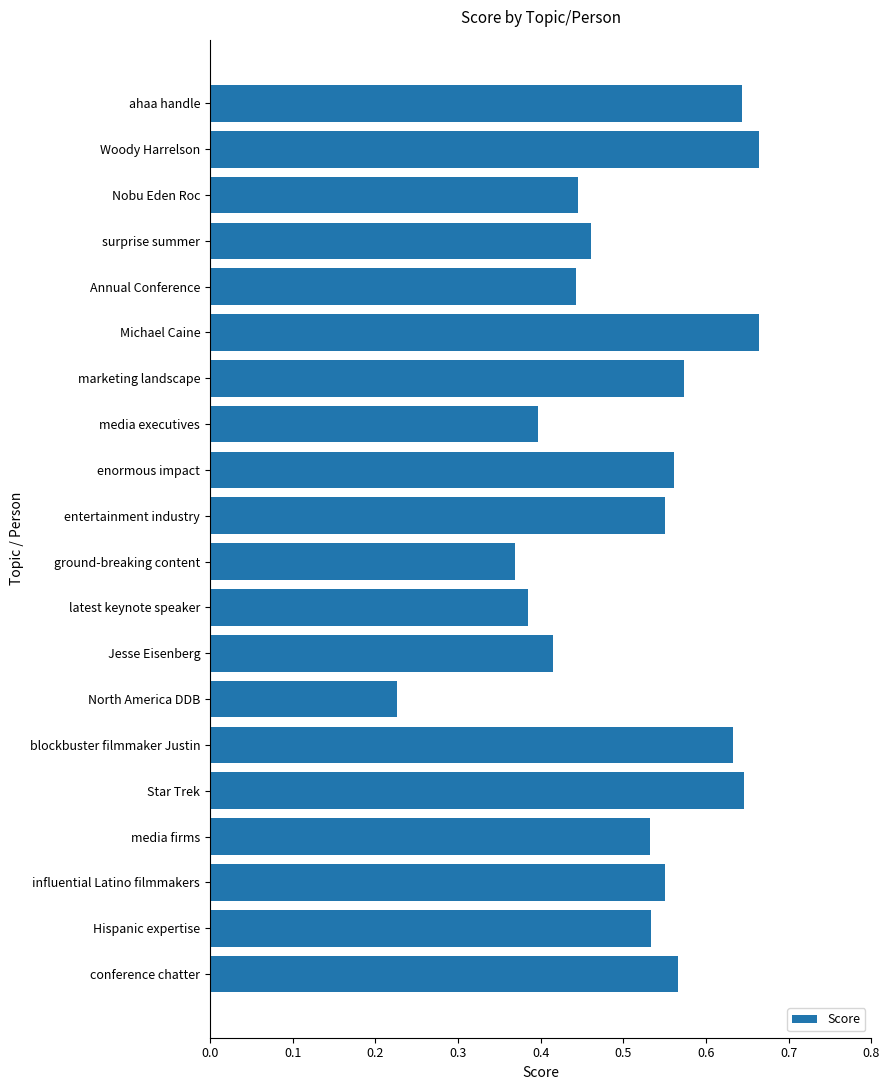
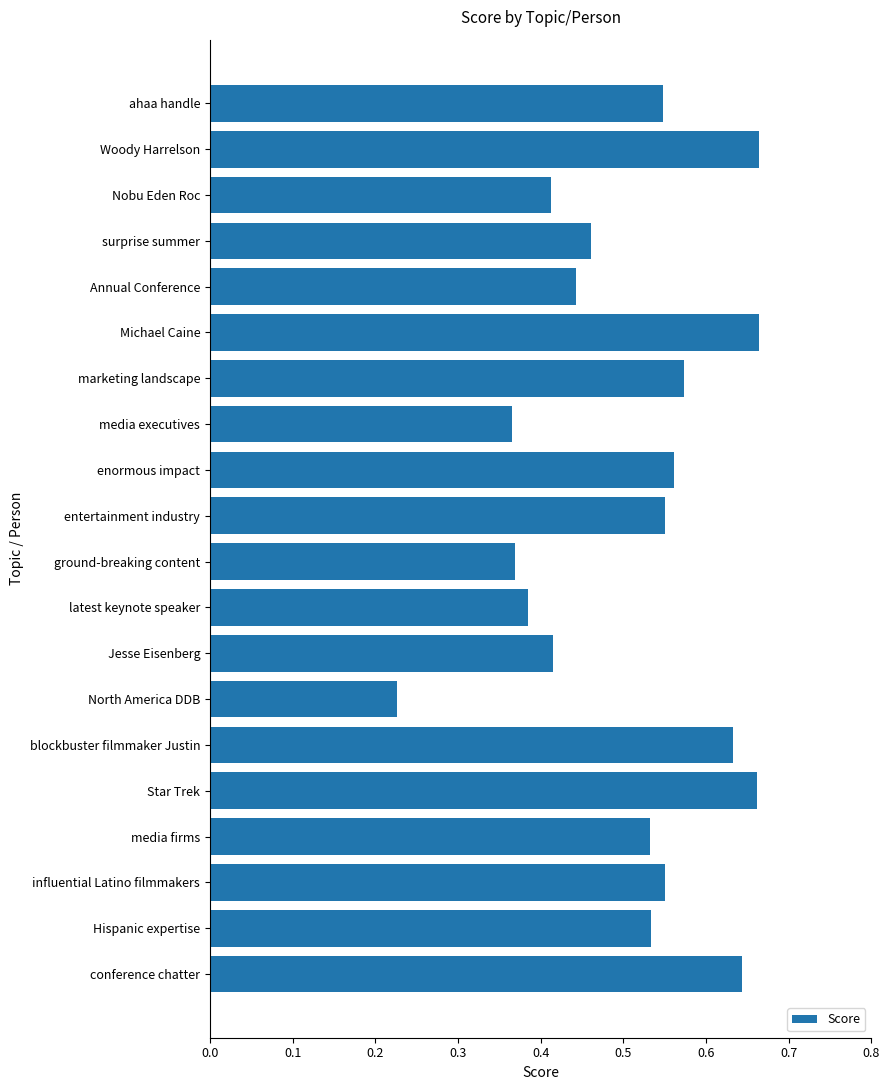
  {
-   "ahaa handle": 0.64,
+   "ahaa handle": 0.55,
    "Woody Harrelson": 0.66,
-   "Nobu Eden Roc": 0.45,
+   "Nobu Eden Roc": 0.41,
    "surprise summer": 0.46,
    "Annual Conference": 0.44,
    "Michael Caine": 0.66,
    "marketing landscape": 0.57,
-   "media executives": 0.40,
+   "media executives": 0.37,
    "enormous impact": 0.56,
    "entertainment industry": 0.55,
    "ground-breaking content": 0.37,
    "latest keynote speaker": 0.38,
    "Jesse Eisenberg": 0.42,
    "North America DDB": 0.23,
    "blockbuster filmmaker Justin": 0.63,
-   "Star Trek": 0.65,
+   "Star Trek": 0.66,
    "media firms": 0.53,
    "influential Latino filmmakers": 0.55,
    "Hispanic expertise": 0.53,
-   "conference chatter": 0.57
+   "conference chatter": 0.64
  }
